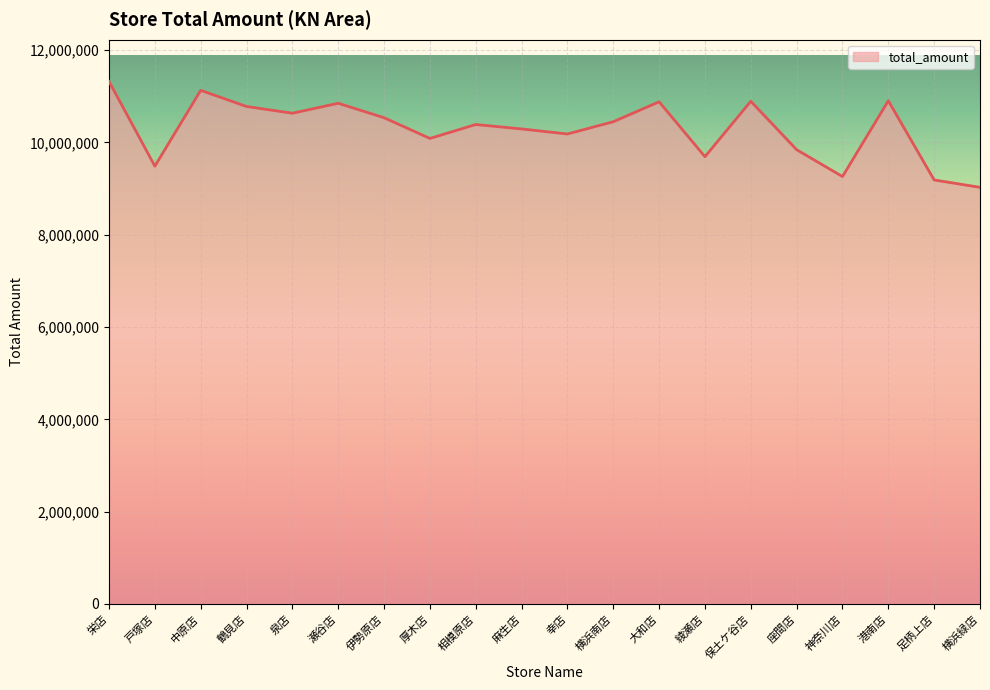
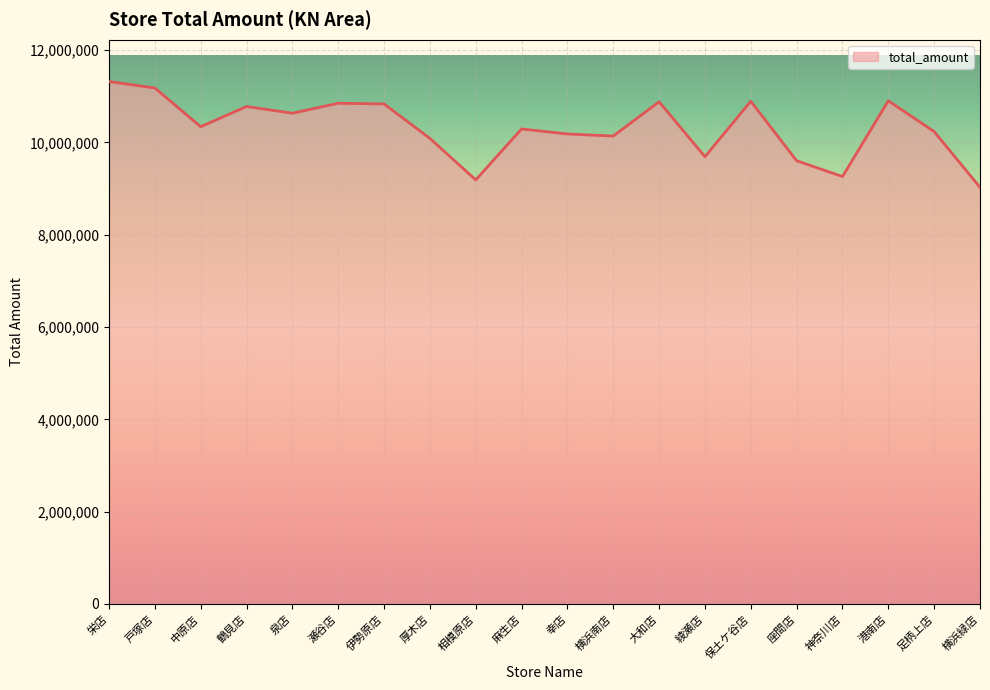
  {
    "栄店": "11,300,000",
-   "戸塚店": "9,500,000",
-   "中原店": "11,100,000",
+   "戸塚店": "11,200,000",
+   "中原店": "10,300,000",
    "鶴見店": "10,800,000",
    "泉店": "10,600,000",
    "瀬谷店": "10,800,000",
-   "伊勢原店": "10,500,000",
+   "伊勢原店": "10,800,000",
    "厚木店": "10,100,000",
-   "相模原店": "10,400,000",
+   "相模原店": "9,200,000",
    "麻生店": "10,300,000",
    "幸店": "10,200,000",
-   "横浜南店": "10,400,000",
+   "横浜南店": "10,100,000",
    "大和店": "10,900,000",
    "綾瀬店": "9,700,000",
    "保土ケ谷店": "10,900,000",
-   "座間店": "9,800,000",
+   "座間店": "9,600,000",
    "神奈川店": "9,300,000",
    "港南店": "10,900,000",
-   "足柄上店": "9,200,000",
+   "足柄上店": "10,200,000",
    "横浜緑店": "9,000,000"
  }
